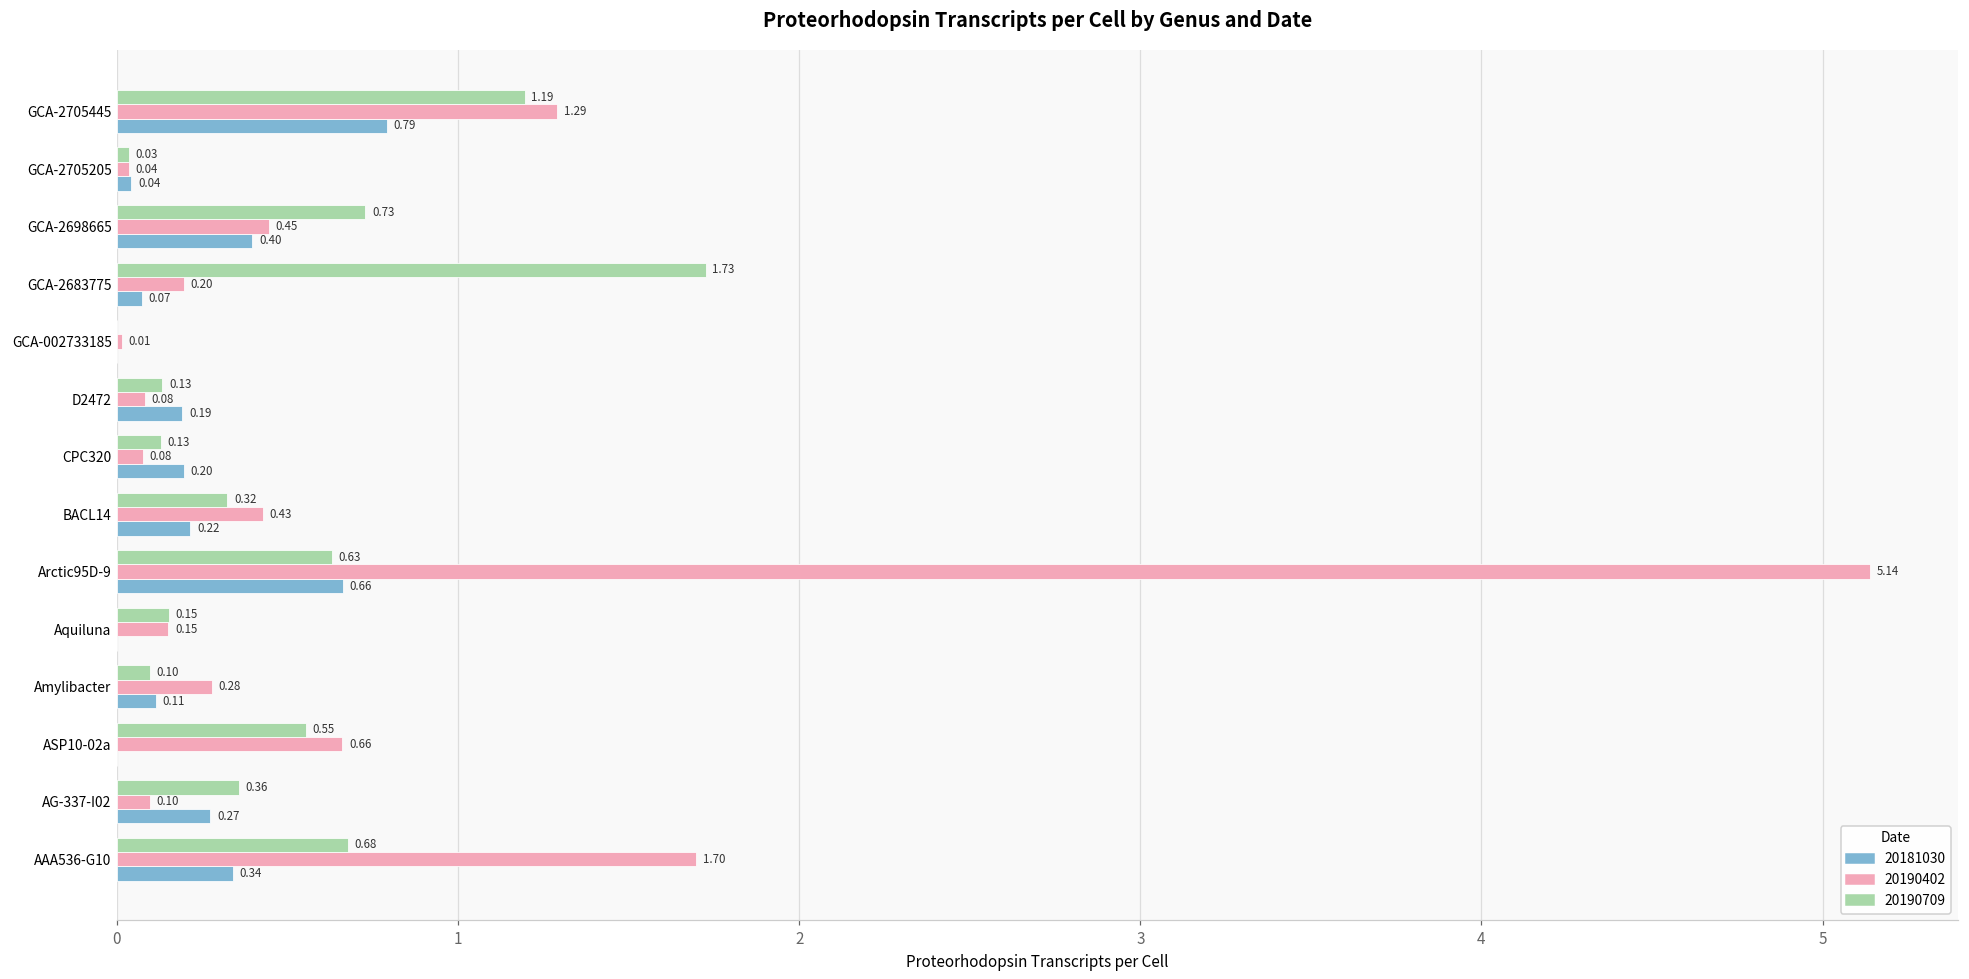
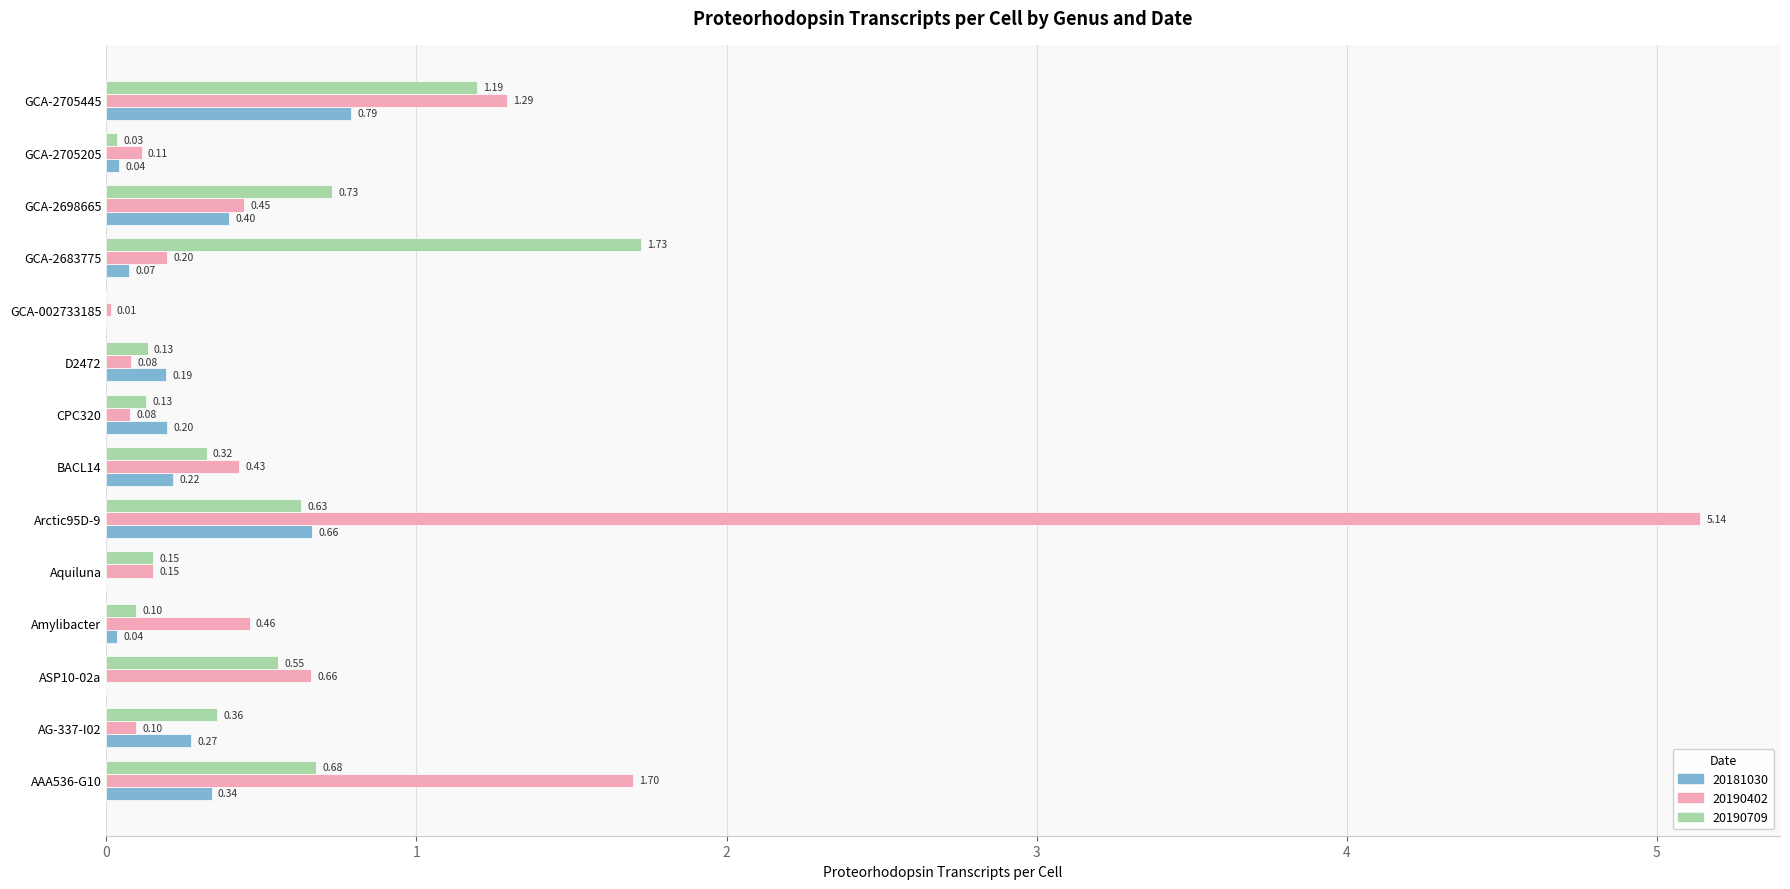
  {
    "20181030": {
      "GCA-2705445": 0.79,
      "GCA-2705205": 0.04,
      "GCA-2698665": 0.40,
      "GCA-2683775": 0.07,
      "D2472": 0.19,
      "CPC320": 0.20,
      "BACL14": 0.22,
      "Arctic95D-9": 0.66,
-     "Amylibacter": 0.11,
+     "Amylibacter": 0.04,
      "AG-337-I02": 0.27,
      "AAA536-G10": 0.34
    },
    "20190402": {
      "GCA-2705445": 1.29,
-     "GCA-2705205": 0.04,
+     "GCA-2705205": 0.11,
      "GCA-2698665": 0.45,
      "GCA-2683775": 0.20,
      "GCA-002733185": 0.01,
      "D2472": 0.08,
      "CPC320": 0.08,
      "BACL14": 0.43,
      "Arctic95D-9": 5.14,
      "Aquiluna": 0.15,
-     "Amylibacter": 0.28,
+     "Amylibacter": 0.46,
      "ASP10-02a": 0.66,
      "AG-337-I02": 0.10,
      "AAA536-G10": 1.70
    },
    "20190709": {
      "GCA-2705445": 1.19,
      "GCA-2705205": 0.03,
      "GCA-2698665": 0.73,
      "GCA-2683775": 1.73,
      "D2472": 0.13,
      "CPC320": 0.13,
      "BACL14": 0.32,
      "Arctic95D-9": 0.63,
      "Aquiluna": 0.15,
      "Amylibacter": 0.10,
      "ASP10-02a": 0.55,
      "AG-337-I02": 0.36,
      "AAA536-G10": 0.68
    }
  }
